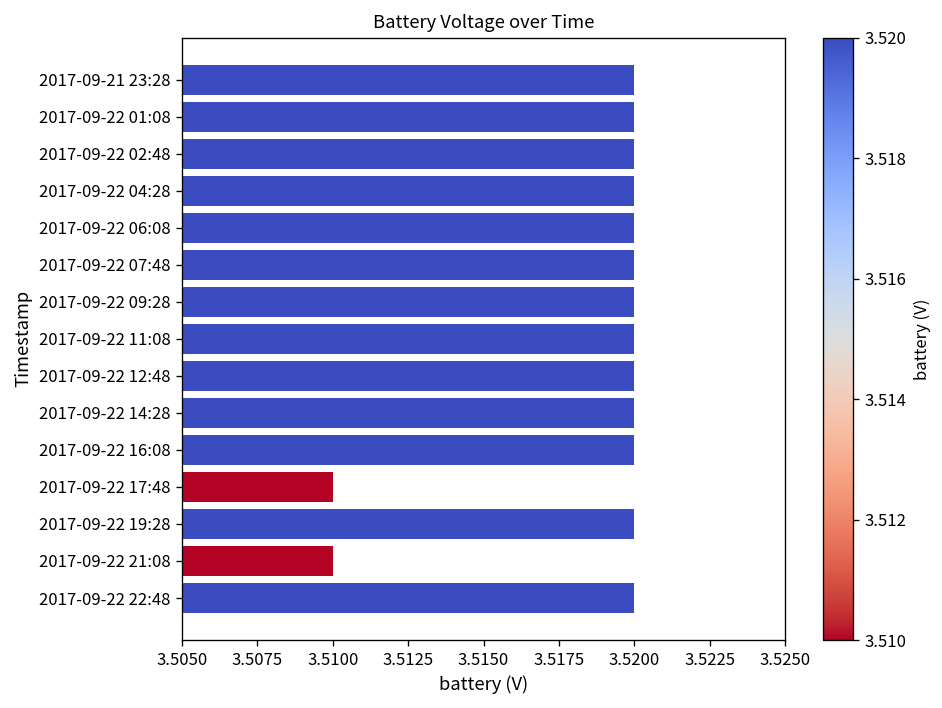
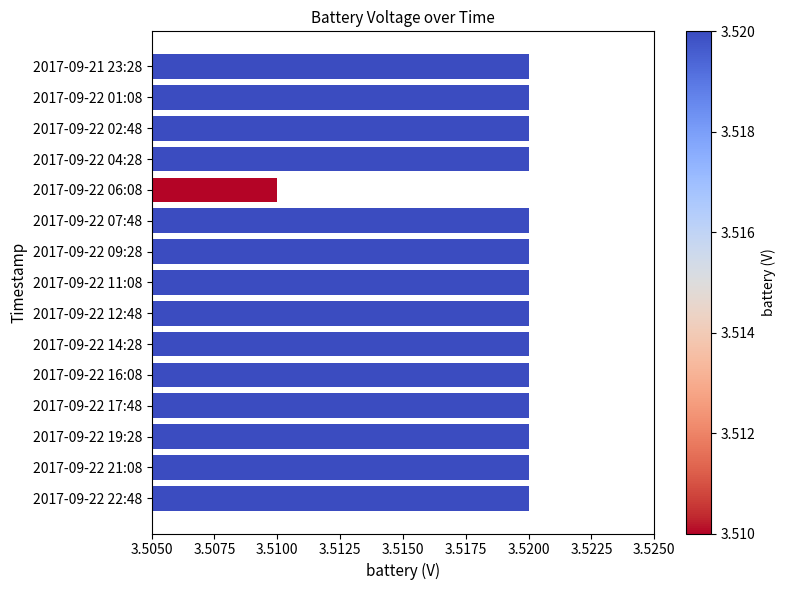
  {
    "2017-09-21 23:28": 3.52,
    "2017-09-22 01:08": 3.52,
    "2017-09-22 02:48": 3.52,
    "2017-09-22 04:28": 3.52,
-   "2017-09-22 06:08": 3.52,
+   "2017-09-22 06:08": 3.51,
    "2017-09-22 07:48": 3.52,
    "2017-09-22 09:28": 3.52,
    "2017-09-22 11:08": 3.52,
    "2017-09-22 12:48": 3.52,
    "2017-09-22 14:28": 3.52,
    "2017-09-22 16:08": 3.52,
-   "2017-09-22 17:48": 3.51,
+   "2017-09-22 17:48": 3.52,
    "2017-09-22 19:28": 3.52,
-   "2017-09-22 21:08": 3.51,
+   "2017-09-22 21:08": 3.52,
    "2017-09-22 22:48": 3.52
  }
